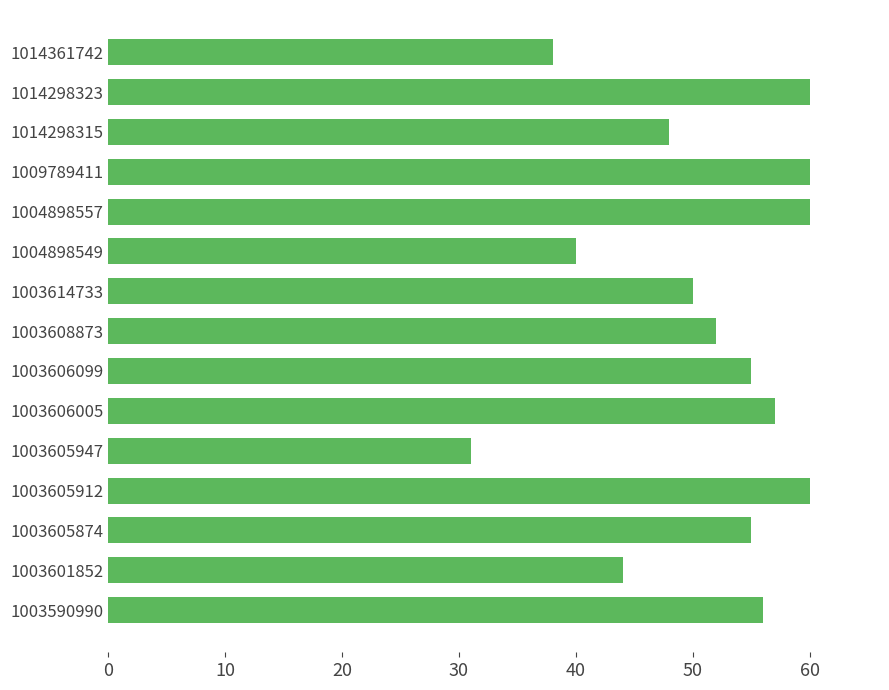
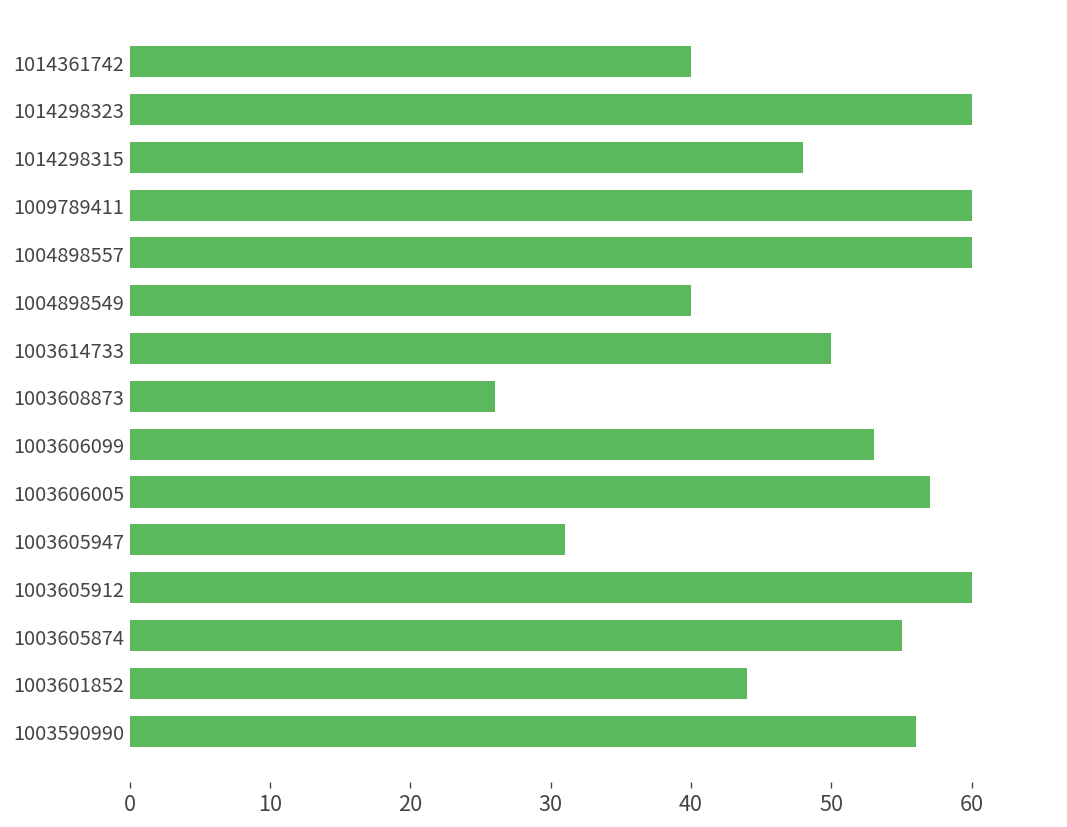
  {
-   "1014361742": 38,
+   "1014361742": 40,
    "1014298323": 60,
    "1014298315": 48,
    "1009789411": 60,
    "1004898557": 60,
    "1004898549": 40,
    "1003614733": 50,
-   "1003608873": 52,
-   "1003606099": 55,
+   "1003608873": 26,
+   "1003606099": 53,
    "1003606005": 57,
    "1003605947": 31,
    "1003605912": 60,
    "1003605874": 55,
    "1003601852": 44,
    "1003590990": 56
  }
